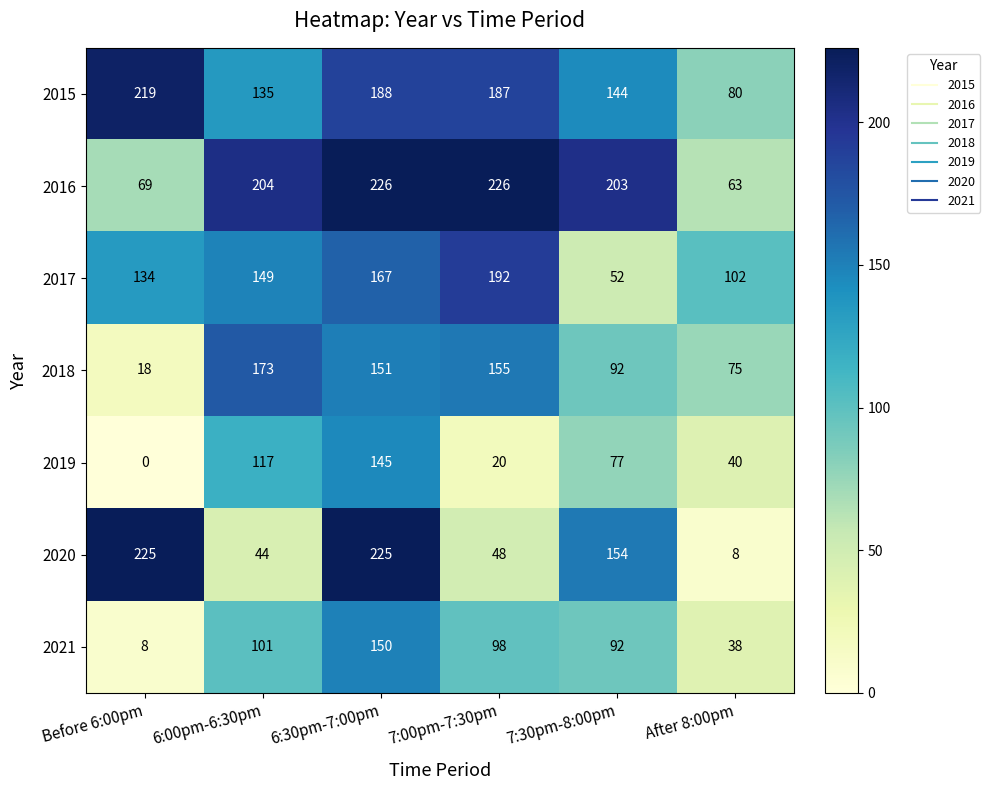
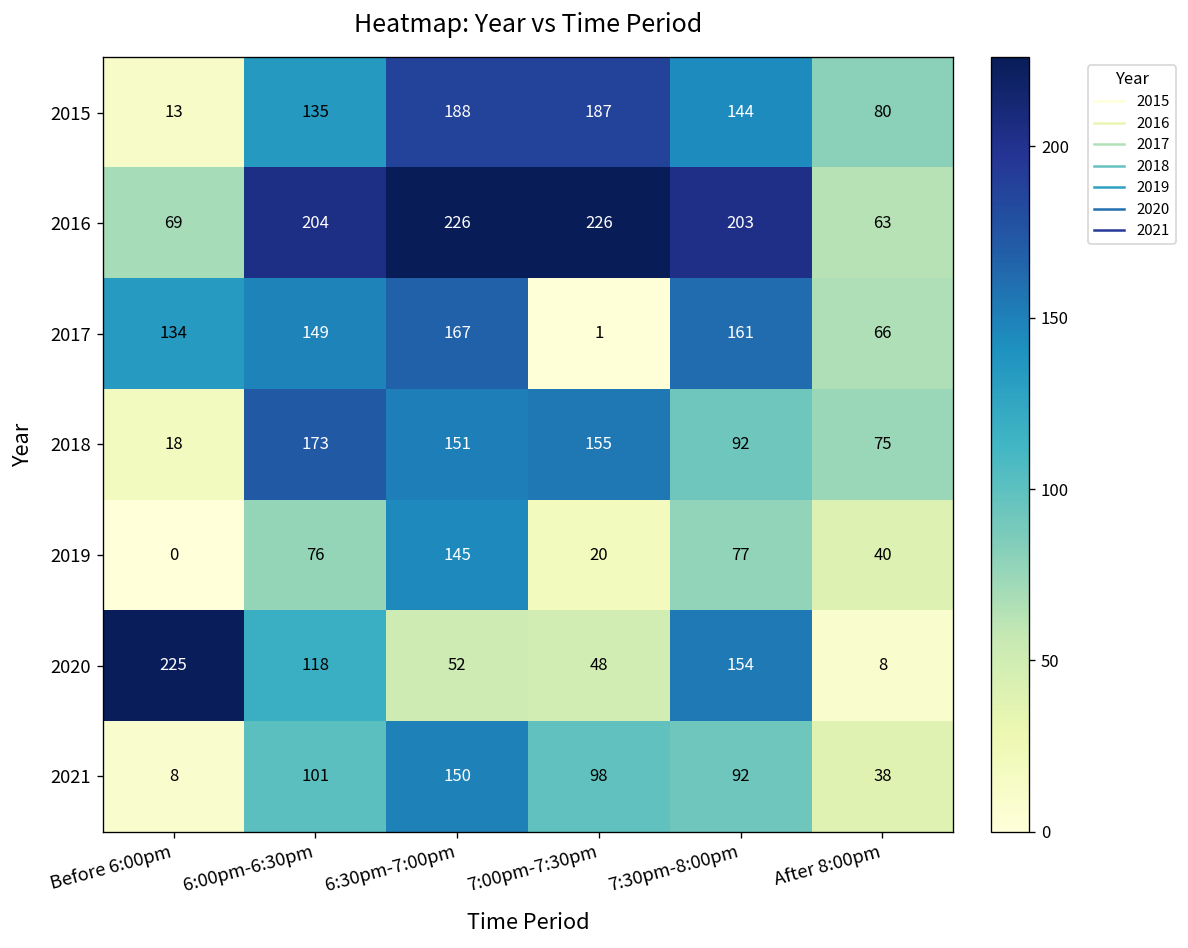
  {
    "2015": {
-     "Before 6:00pm": 219,
+     "Before 6:00pm": 13,
      "6:00pm-6:30pm": 135,
      "6:30pm-7:00pm": 188,
      "7:00pm-7:30pm": 187,
      "7:30pm-8:00pm": 144,
      "After 8:00pm": 80
    },
    "2016": {
      "Before 6:00pm": 69,
      "6:00pm-6:30pm": 204,
      "6:30pm-7:00pm": 226,
      "7:00pm-7:30pm": 226,
      "7:30pm-8:00pm": 203,
      "After 8:00pm": 63
    },
    "2017": {
      "Before 6:00pm": 134,
      "6:00pm-6:30pm": 149,
      "6:30pm-7:00pm": 167,
-     "7:00pm-7:30pm": 192,
-     "7:30pm-8:00pm": 52,
-     "After 8:00pm": 102
+     "7:00pm-7:30pm": 1,
+     "7:30pm-8:00pm": 161,
+     "After 8:00pm": 66
    },
    "2018": {
      "Before 6:00pm": 18,
      "6:00pm-6:30pm": 173,
      "6:30pm-7:00pm": 151,
      "7:00pm-7:30pm": 155,
      "7:30pm-8:00pm": 92,
      "After 8:00pm": 75
    },
    "2019": {
      "Before 6:00pm": 0,
-     "6:00pm-6:30pm": 117,
+     "6:00pm-6:30pm": 76,
      "6:30pm-7:00pm": 145,
      "7:00pm-7:30pm": 20,
      "7:30pm-8:00pm": 77,
      "After 8:00pm": 40
    },
    "2020": {
      "Before 6:00pm": 225,
-     "6:00pm-6:30pm": 44,
-     "6:30pm-7:00pm": 225,
+     "6:00pm-6:30pm": 118,
+     "6:30pm-7:00pm": 52,
      "7:00pm-7:30pm": 48,
      "7:30pm-8:00pm": 154,
      "After 8:00pm": 8
    },
    "2021": {
      "Before 6:00pm": 8,
      "6:00pm-6:30pm": 101,
      "6:30pm-7:00pm": 150,
      "7:00pm-7:30pm": 98,
      "7:30pm-8:00pm": 92,
      "After 8:00pm": 38
    }
  }
